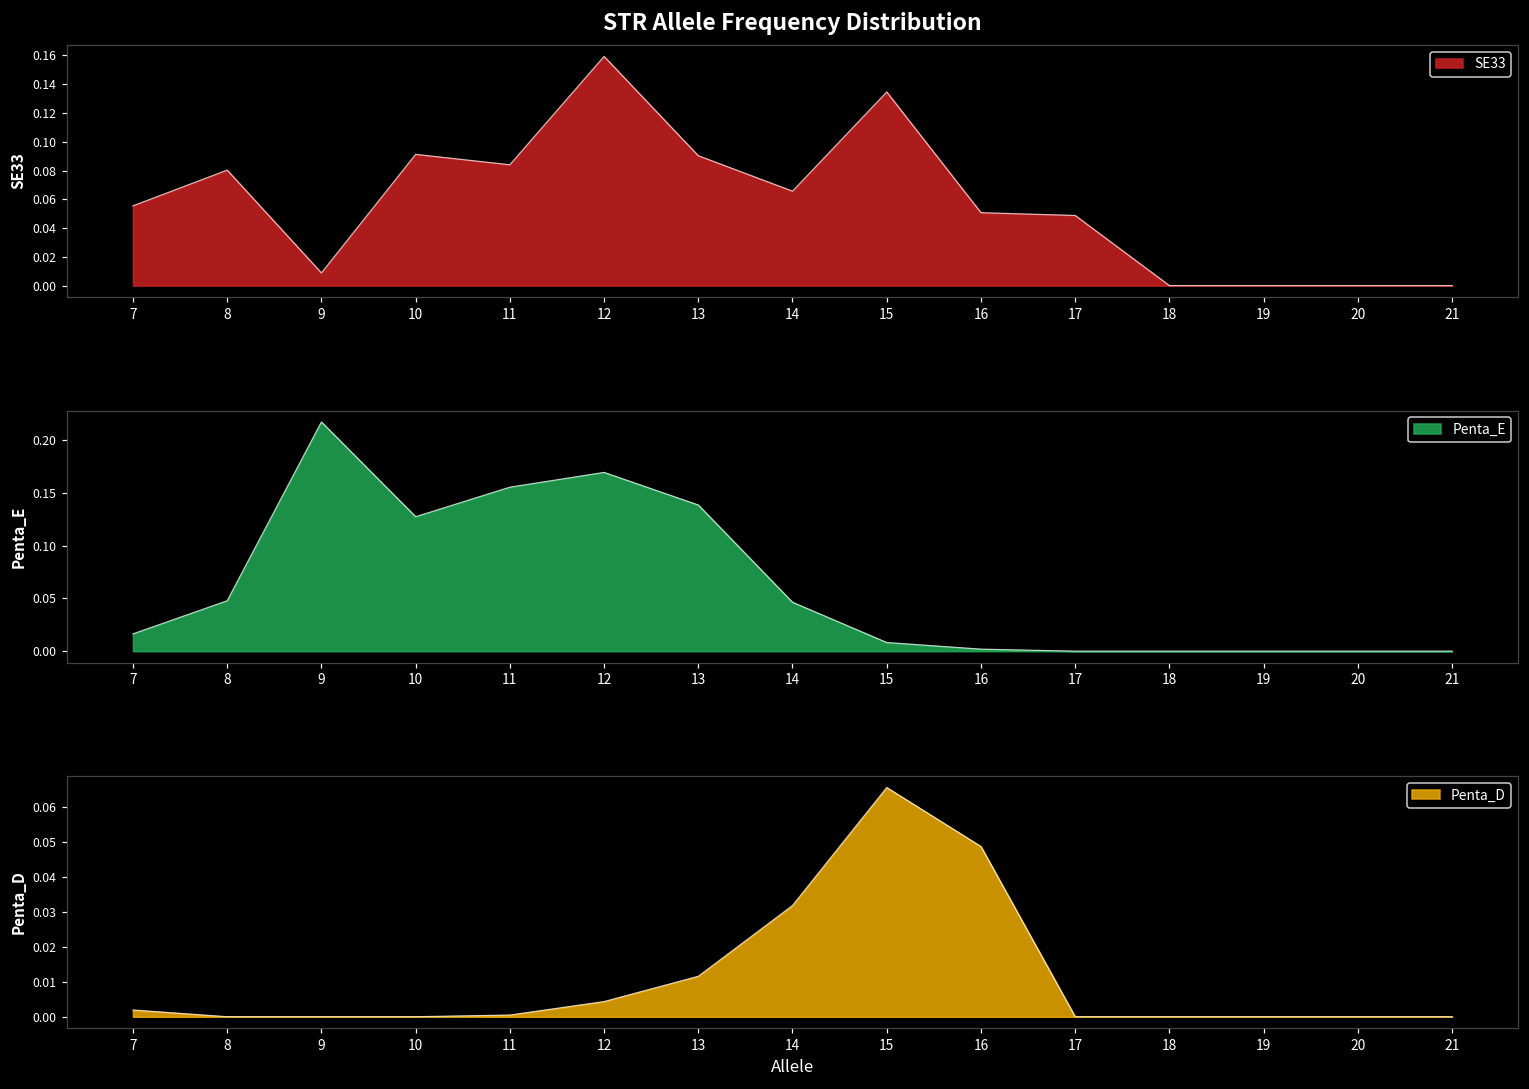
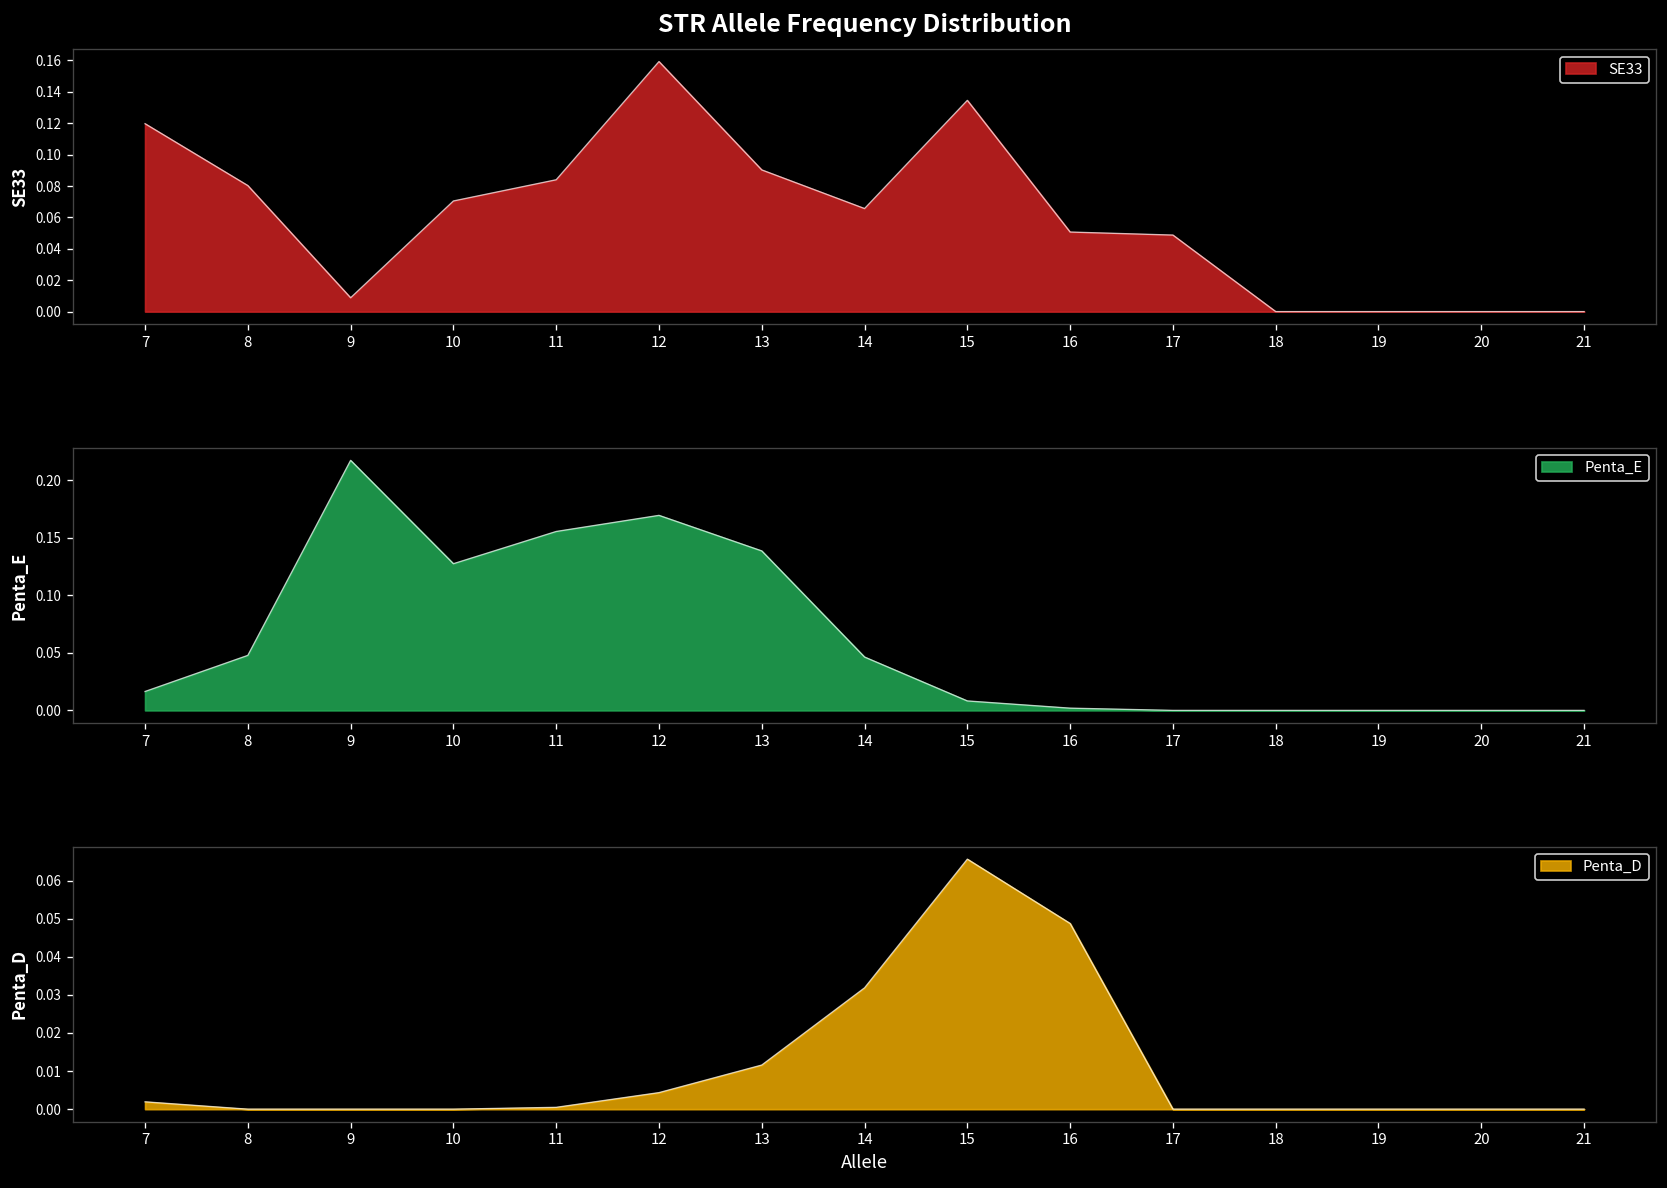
  {
    "STR Allele Frequency Distribution": {
-     "7": 0.055,
+     "7": 0.120,
      "8": 0.080,
      "9": 0.009,
-     "10": 0.091,
+     "10": 0.070,
      "11": 0.084,
      "12": 0.159,
      "13": 0.090,
      "14": 0.066,
      "15": 0.135,
      "16": 0.051,
      "17": 0.049,
      "18": 0.000,
      "19": 0.000,
      "20": 0.000,
      "21": 0.000
    }
  }
